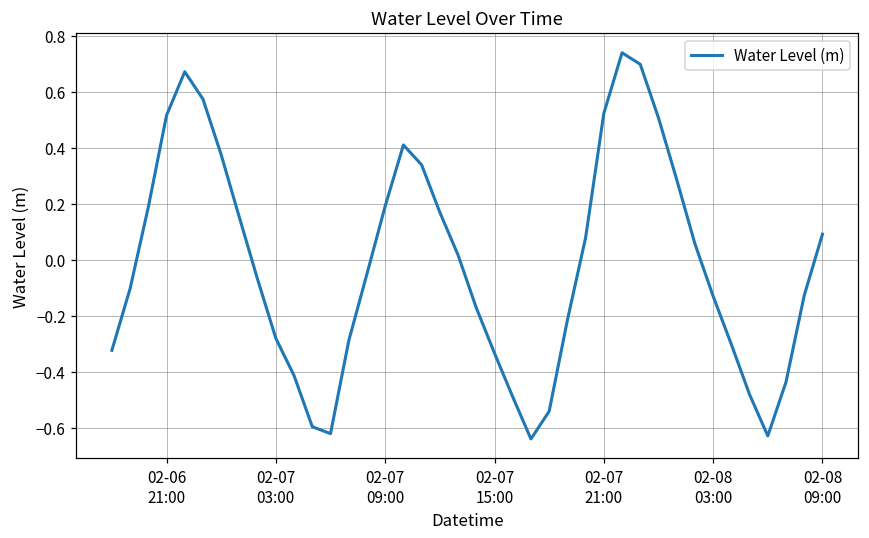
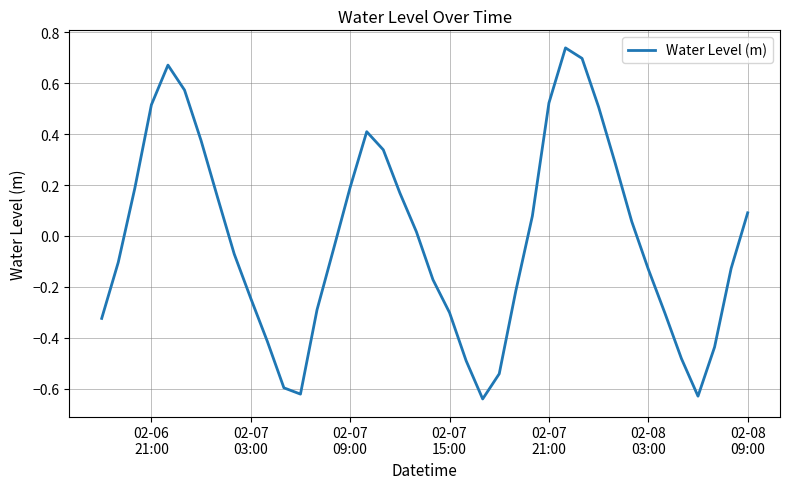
  {
    "02-06 21:00": 0.52,
-   "02-07 03:00": -0.28,
+   "02-07 03:00": -0.25,
    "02-07 09:00": 0.19,
-   "02-07 15:00": -0.33,
+   "02-07 15:00": -0.30,
    "02-07 21:00": 0.52,
    "02-08 03:00": -0.13,
    "02-08 09:00": 0.09
  }
